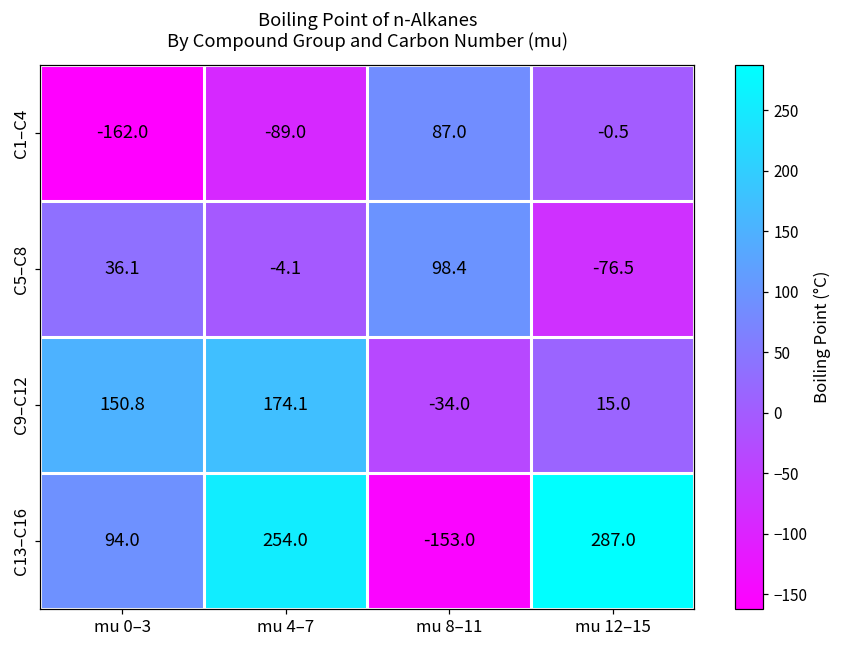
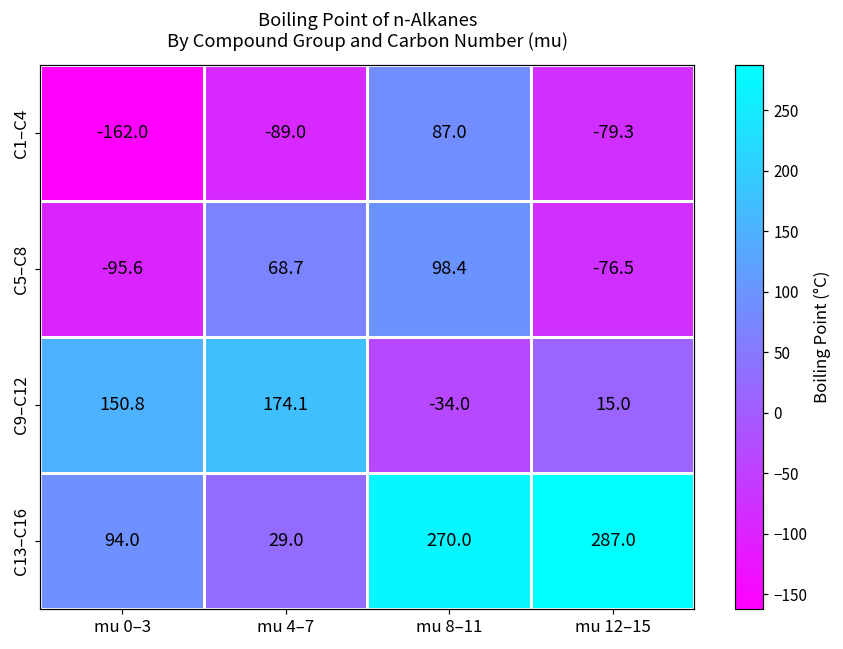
  {
    "C1–C4": {
      "mu 0–3": -162.0,
      "mu 4–7": -89.0,
      "mu 8–11": 87.0,
-     "mu 12–15": -0.5
+     "mu 12–15": -79.3
    },
    "C5–C8": {
-     "mu 0–3": 36.1,
-     "mu 4–7": -4.1,
+     "mu 0–3": -95.6,
+     "mu 4–7": 68.7,
      "mu 8–11": 98.4,
      "mu 12–15": -76.5
    },
    "C9–C12": {
      "mu 0–3": 150.8,
      "mu 4–7": 174.1,
      "mu 8–11": -34.0,
      "mu 12–15": 15.0
    },
    "C13–C16": {
      "mu 0–3": 94.0,
-     "mu 4–7": 254.0,
-     "mu 8–11": -153.0,
+     "mu 4–7": 29.0,
+     "mu 8–11": 270.0,
      "mu 12–15": 287.0
    }
  }
